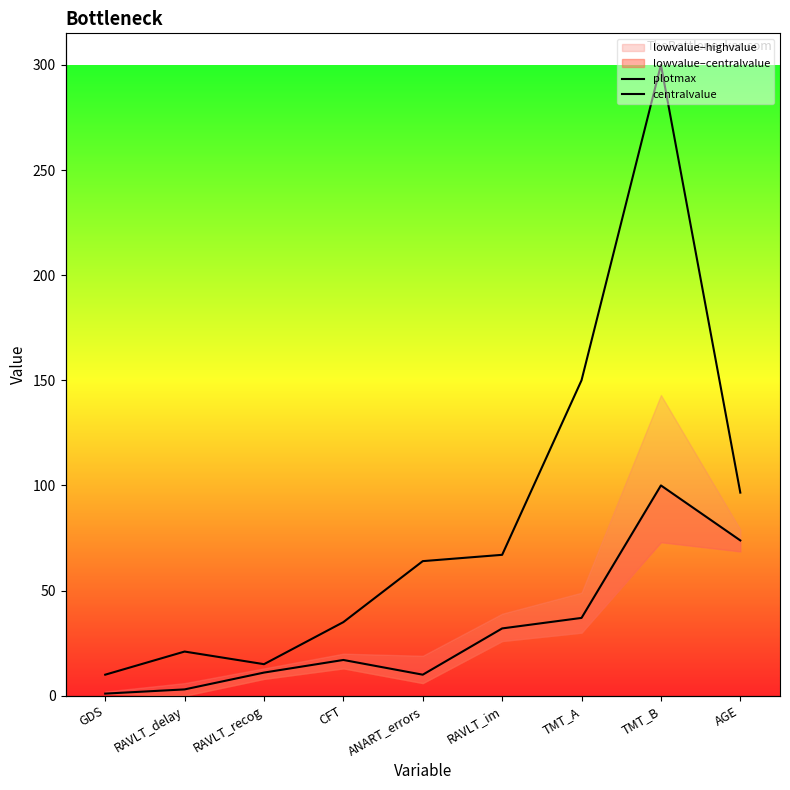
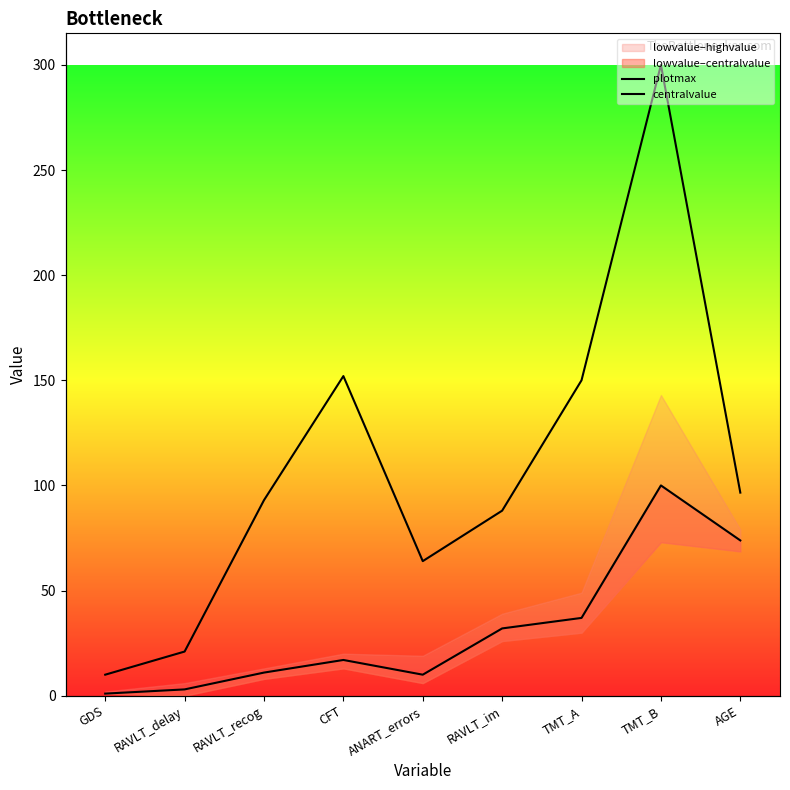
  {
    "plotmax": {
      "GDS": 10,
      "RAVLT_delay": 21,
-     "RAVLT_recog": 15,
-     "CFT": 35,
+     "RAVLT_recog": 93,
+     "CFT": 152,
      "ANART_errors": 64,
-     "RAVLT_im": 67,
+     "RAVLT_im": 88,
      "TMT_A": 150,
      "AGE": 97
    }
  }
